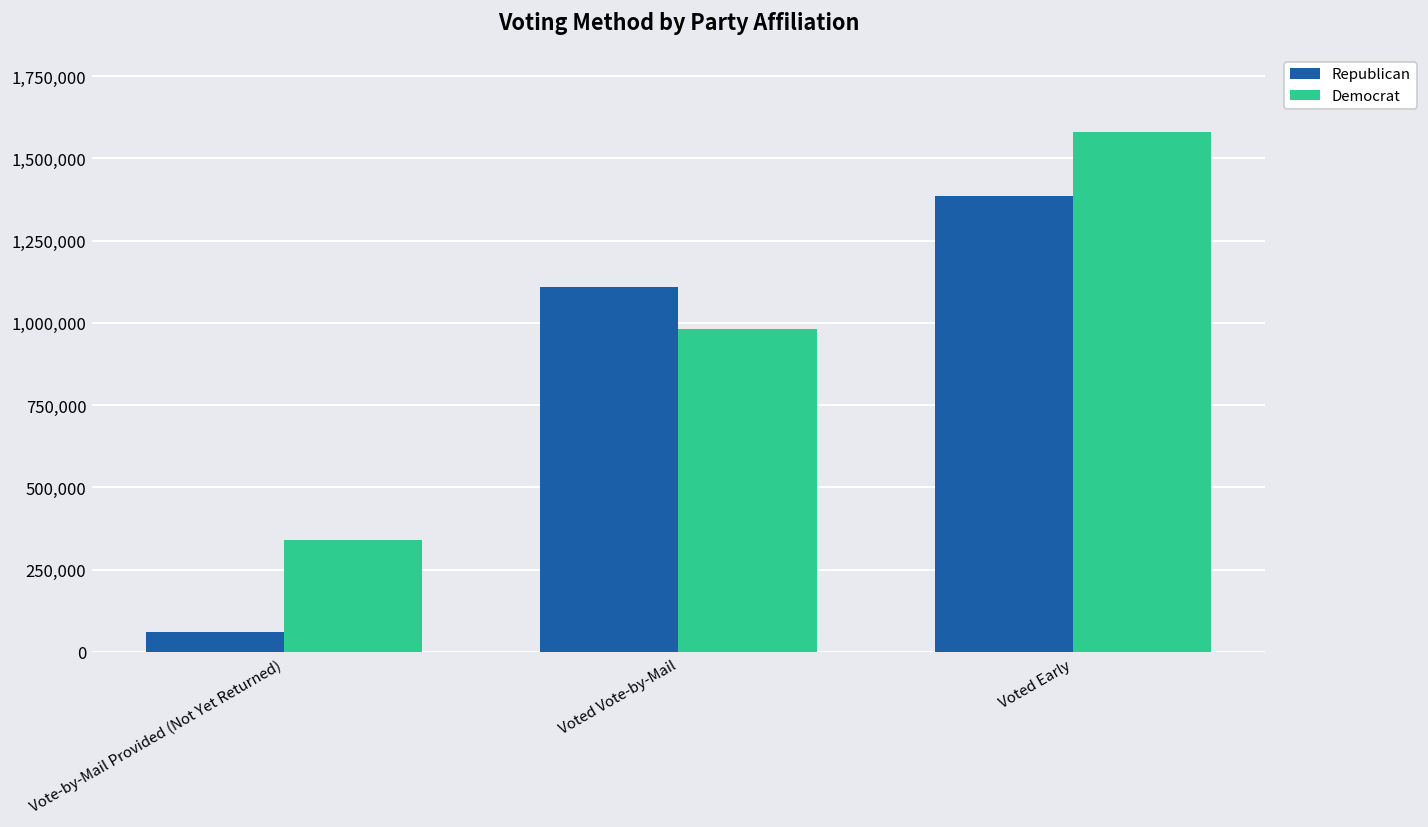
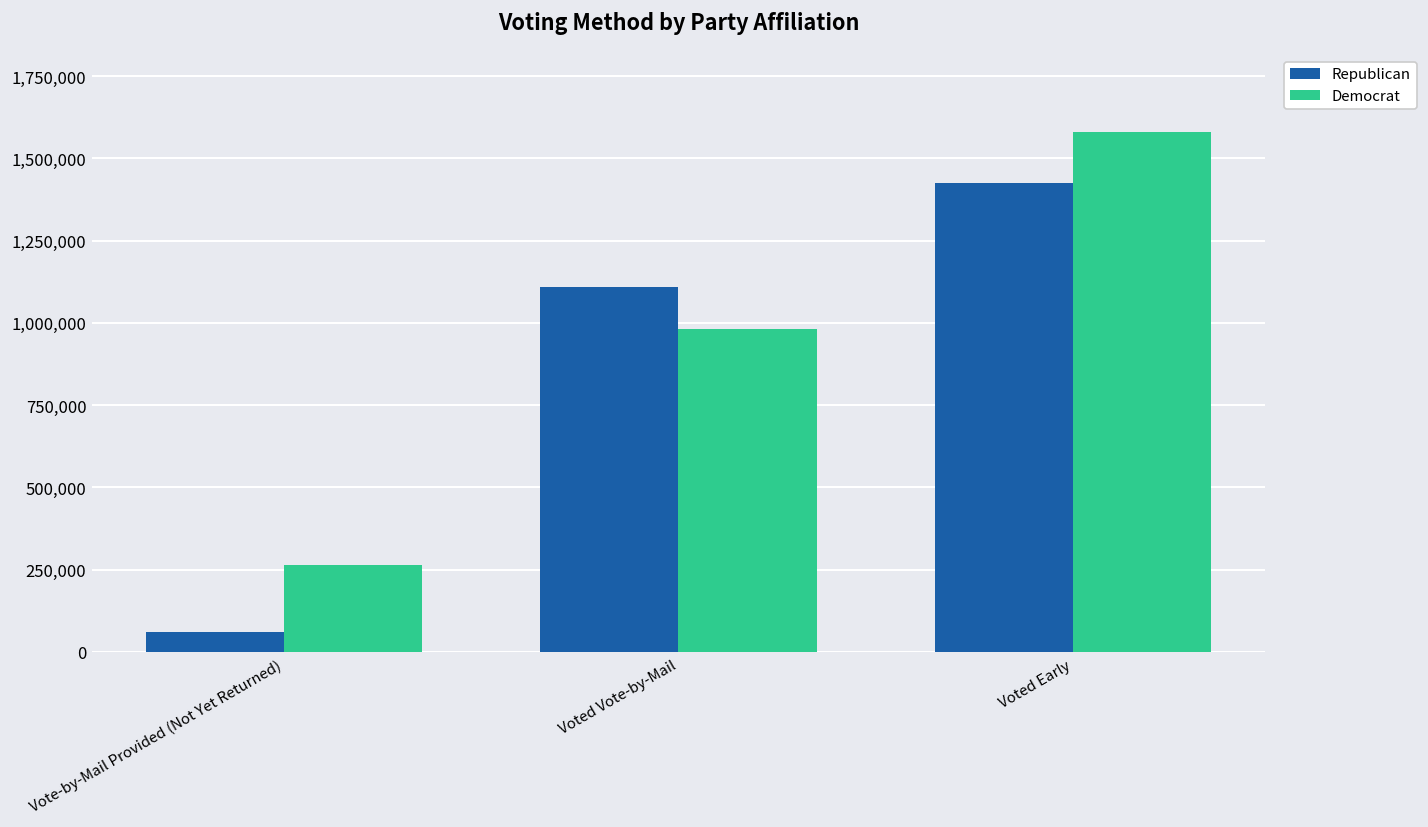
  {
    "Republican": {
      "Vote-by-Mail Provided (Not Yet Returned)": "60,000",
      "Voted Vote-by-Mail": "1,110,000",
-     "Voted Early": "1,390,000"
+     "Voted Early": "1,430,000"
    },
    "Democrat": {
-     "Vote-by-Mail Provided (Not Yet Returned)": "340,000",
+     "Vote-by-Mail Provided (Not Yet Returned)": "270,000",
      "Voted Vote-by-Mail": "980,000",
      "Voted Early": "1,580,000"
    }
  }
